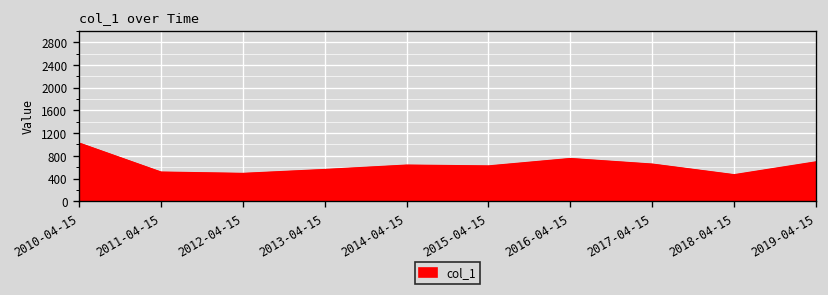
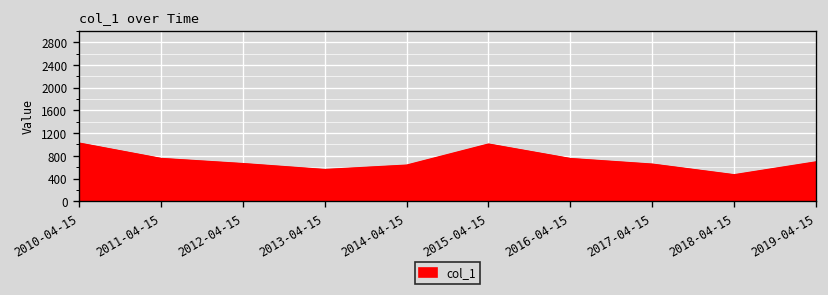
  {
    "2010-04-15": 1000,
-   "2011-04-15": 500,
-   "2012-04-15": 500,
+   "2011-04-15": 800,
+   "2012-04-15": 700,
    "2013-04-15": 600,
    "2014-04-15": 600,
-   "2015-04-15": 600,
+   "2015-04-15": 1000,
    "2016-04-15": 800,
    "2017-04-15": 700,
    "2018-04-15": 500,
    "2019-04-15": 700
  }
